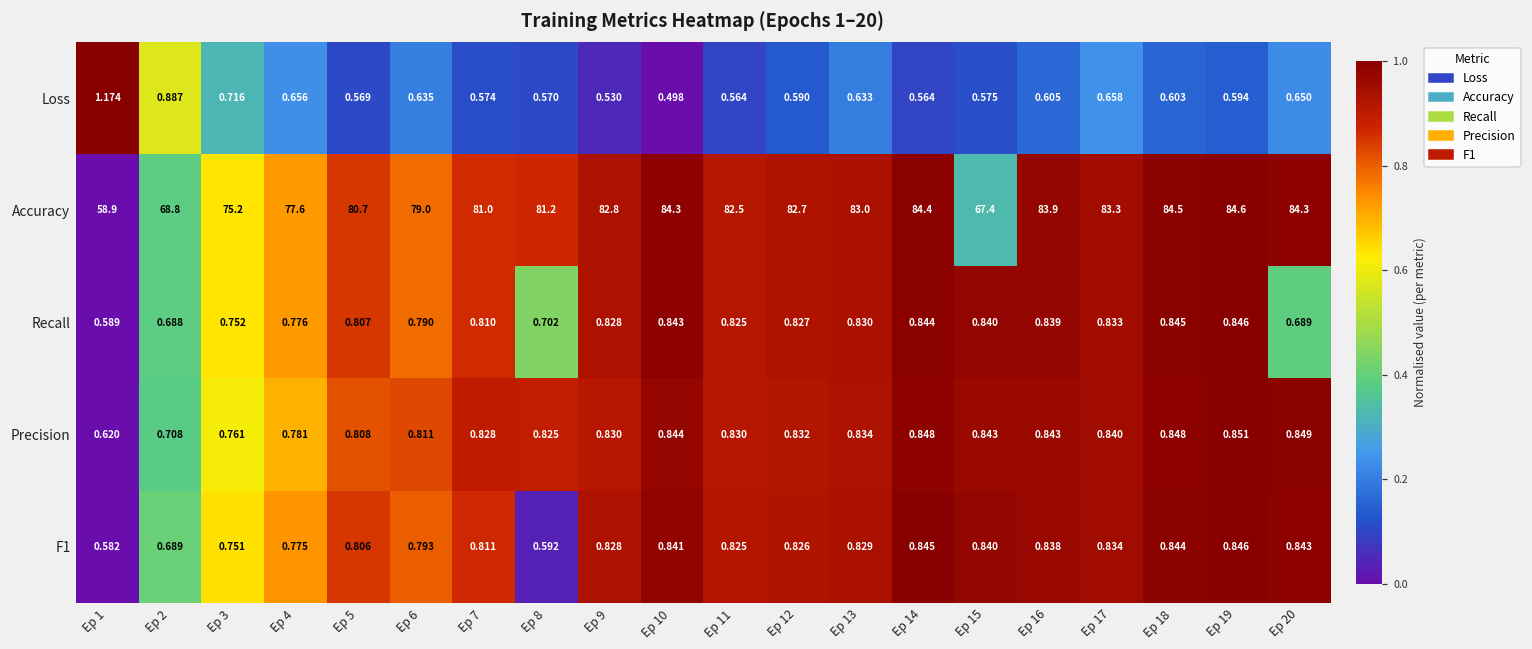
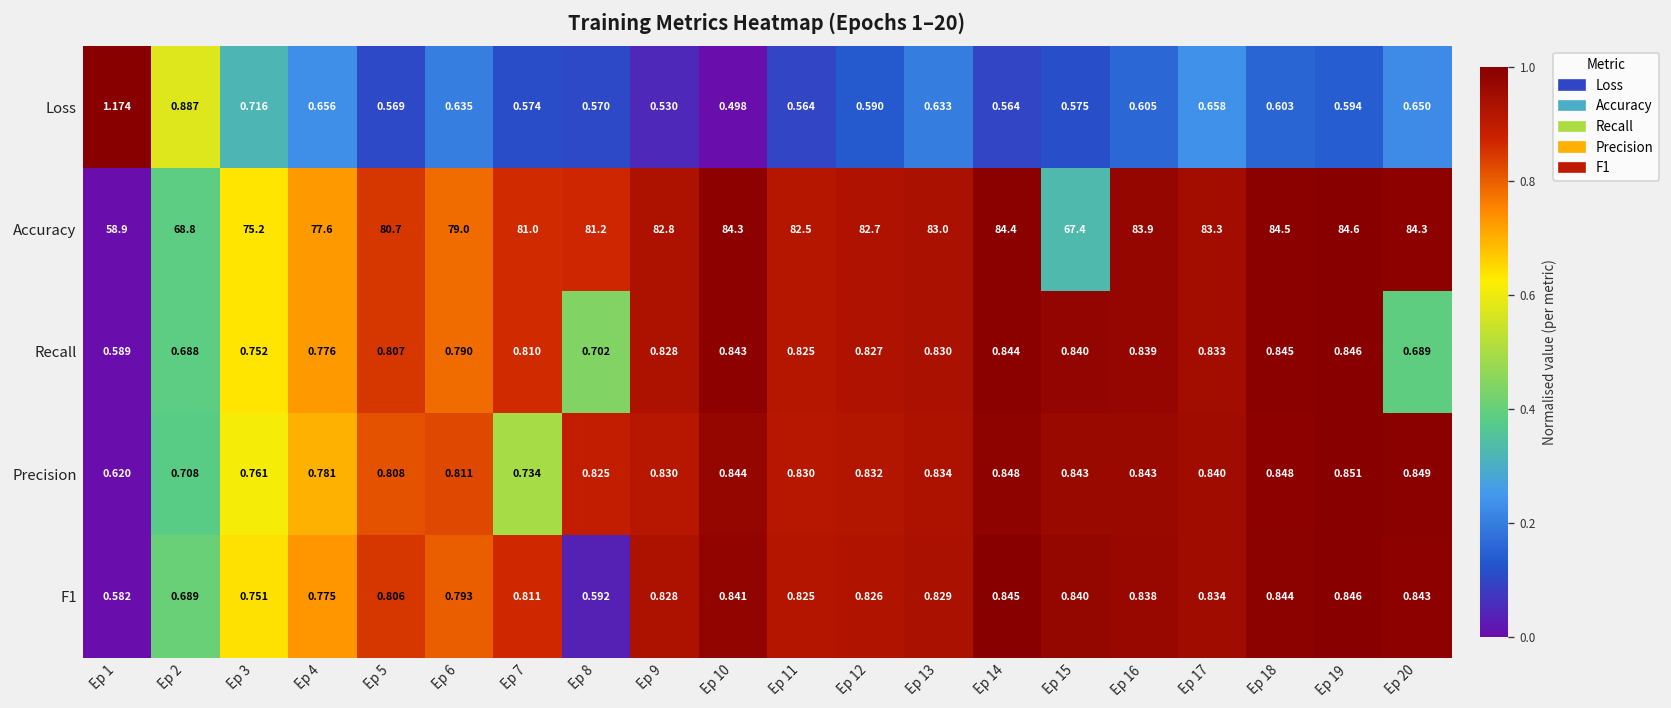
  {
    "Loss": {
      "Ep 1": 1.174,
      "Ep 2": 0.887,
      "Ep 3": 0.716,
      "Ep 4": 0.656,
      "Ep 5": 0.569,
      "Ep 6": 0.635,
      "Ep 7": 0.574,
      "Ep 8": 0.570,
      "Ep 9": 0.530,
      "Ep 10": 0.498,
      "Ep 11": 0.564,
      "Ep 12": 0.590,
      "Ep 13": 0.633,
      "Ep 14": 0.564,
      "Ep 15": 0.575,
      "Ep 16": 0.605,
      "Ep 17": 0.658,
      "Ep 18": 0.603,
      "Ep 19": 0.594,
      "Ep 20": 0.650
    },
    "Accuracy": {
      "Ep 1": 58.9,
      "Ep 2": 68.8,
      "Ep 3": 75.2,
      "Ep 4": 77.6,
      "Ep 5": 80.7,
      "Ep 6": 79.0,
      "Ep 7": 81.0,
      "Ep 8": 81.2,
      "Ep 9": 82.8,
      "Ep 10": 84.3,
      "Ep 11": 82.5,
      "Ep 12": 82.7,
      "Ep 13": 83.0,
      "Ep 14": 84.4,
      "Ep 15": 67.4,
      "Ep 16": 83.9,
      "Ep 17": 83.3,
      "Ep 18": 84.5,
      "Ep 19": 84.6,
      "Ep 20": 84.3
    },
    "Recall": {
      "Ep 1": 0.589,
      "Ep 2": 0.688,
      "Ep 3": 0.752,
      "Ep 4": 0.776,
      "Ep 5": 0.807,
      "Ep 6": 0.790,
      "Ep 7": 0.810,
      "Ep 8": 0.702,
      "Ep 9": 0.828,
      "Ep 10": 0.843,
      "Ep 11": 0.825,
      "Ep 12": 0.827,
      "Ep 13": 0.830,
      "Ep 14": 0.844,
      "Ep 15": 0.840,
      "Ep 16": 0.839,
      "Ep 17": 0.833,
      "Ep 18": 0.845,
      "Ep 19": 0.846,
      "Ep 20": 0.689
    },
    "Precision": {
      "Ep 1": 0.620,
      "Ep 2": 0.708,
      "Ep 3": 0.761,
      "Ep 4": 0.781,
      "Ep 5": 0.808,
      "Ep 6": 0.811,
-     "Ep 7": 0.828,
+     "Ep 7": 0.734,
      "Ep 8": 0.825,
      "Ep 9": 0.830,
      "Ep 10": 0.844,
      "Ep 11": 0.830,
      "Ep 12": 0.832,
      "Ep 13": 0.834,
      "Ep 14": 0.848,
      "Ep 15": 0.843,
      "Ep 16": 0.843,
      "Ep 17": 0.840,
      "Ep 18": 0.848,
      "Ep 19": 0.851,
      "Ep 20": 0.849
    },
    "F1": {
      "Ep 1": 0.582,
      "Ep 2": 0.689,
      "Ep 3": 0.751,
      "Ep 4": 0.775,
      "Ep 5": 0.806,
      "Ep 6": 0.793,
      "Ep 7": 0.811,
      "Ep 8": 0.592,
      "Ep 9": 0.828,
      "Ep 10": 0.841,
      "Ep 11": 0.825,
      "Ep 12": 0.826,
      "Ep 13": 0.829,
      "Ep 14": 0.845,
      "Ep 15": 0.840,
      "Ep 16": 0.838,
      "Ep 17": 0.834,
      "Ep 18": 0.844,
      "Ep 19": 0.846,
      "Ep 20": 0.843
    }
  }
